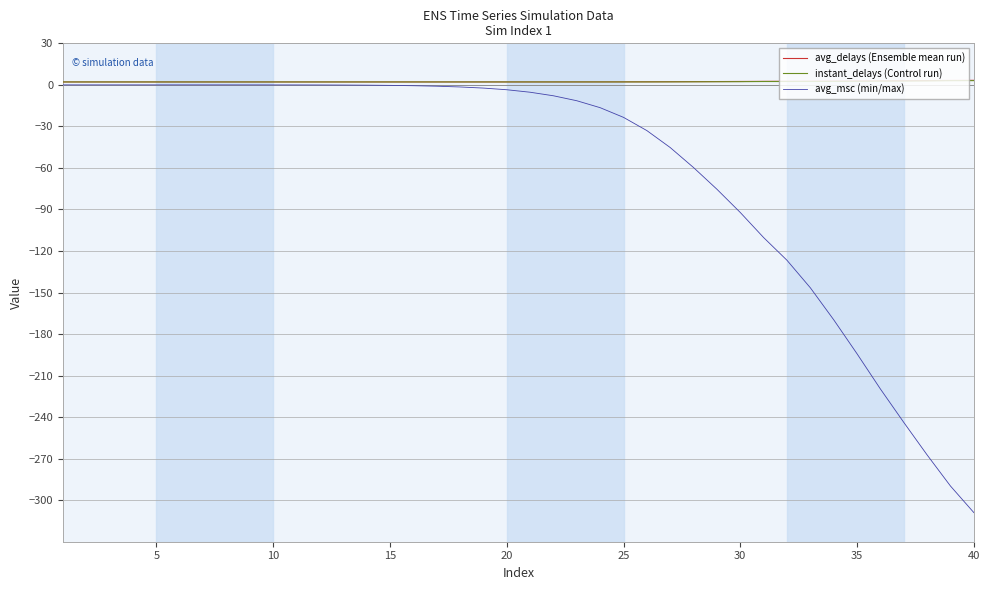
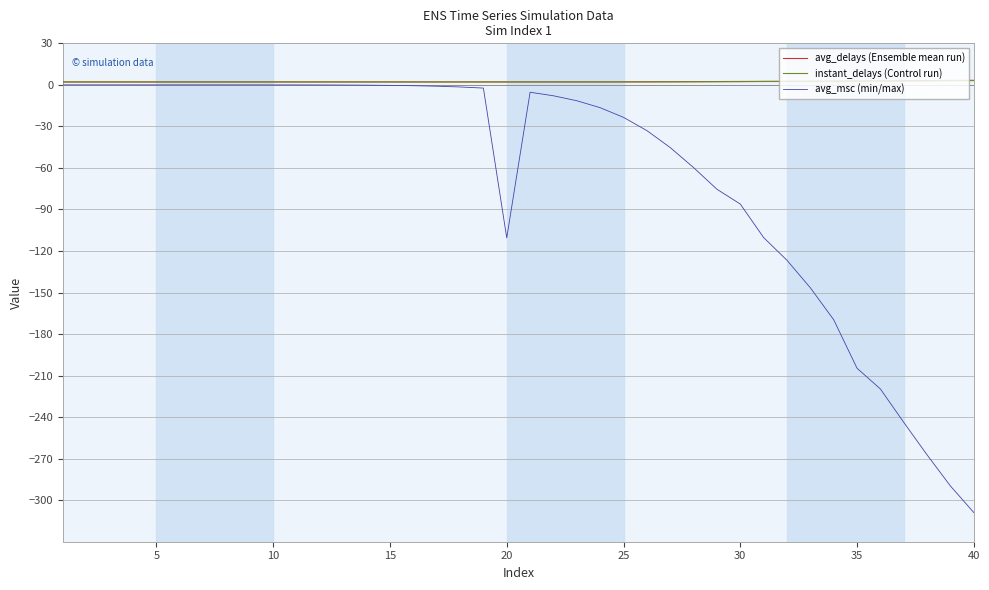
  {
    "avg_msc (min/max)": {
      "5": 0,
      "10": 0,
      "15": 0,
-     "20": -4,
+     "20": -110,
      "25": -23,
-     "30": -92,
-     "35": -194,
+     "30": -86,
+     "35": -205,
      "40": -309
    }
  }
